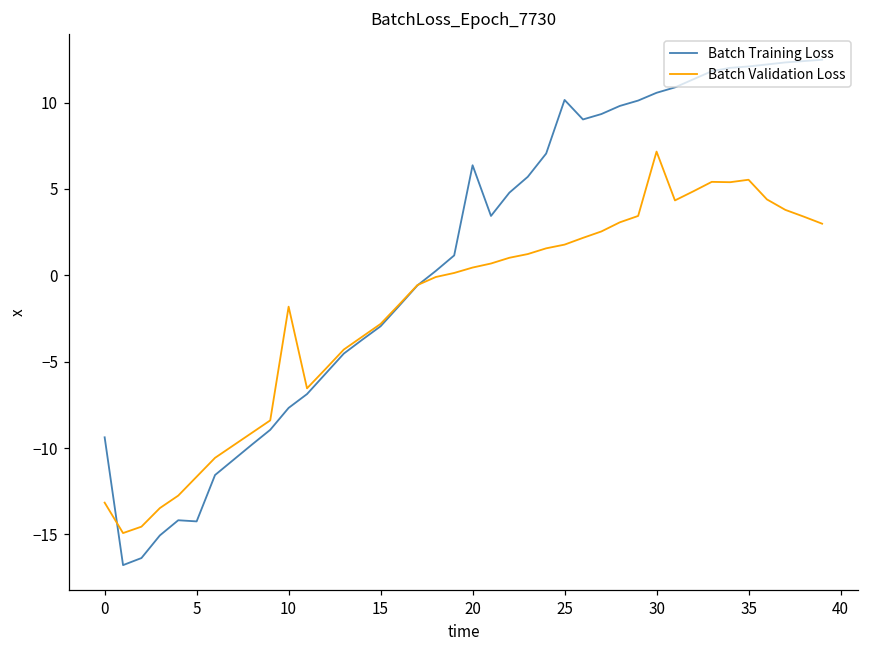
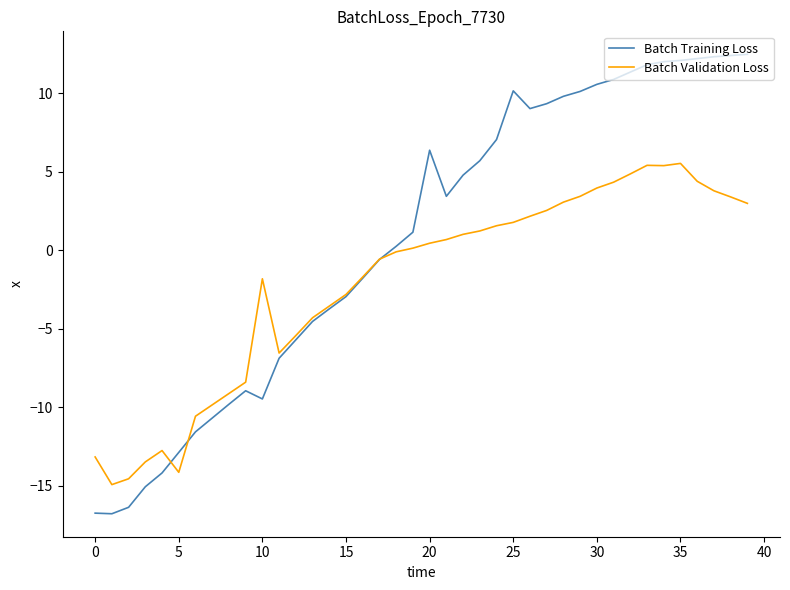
  {
    "Batch Training Loss": {
-     "0": -9.4,
-     "5": -14.2,
-     "10": -7.7,
+     "0": -16.7,
+     "5": -12.9,
+     "10": -9.5,
      "20": 6.4,
      "25": 10.2,
      "30": 10.6
    },
    "Batch Validation Loss": {
      "0": -13.2,
-     "5": -11.7,
+     "5": -14.1,
      "10": -1.8,
      "20": 0.4,
      "25": 1.8,
-     "30": 7.2,
+     "30": 4.0,
      "35": 5.5
    }
  }
